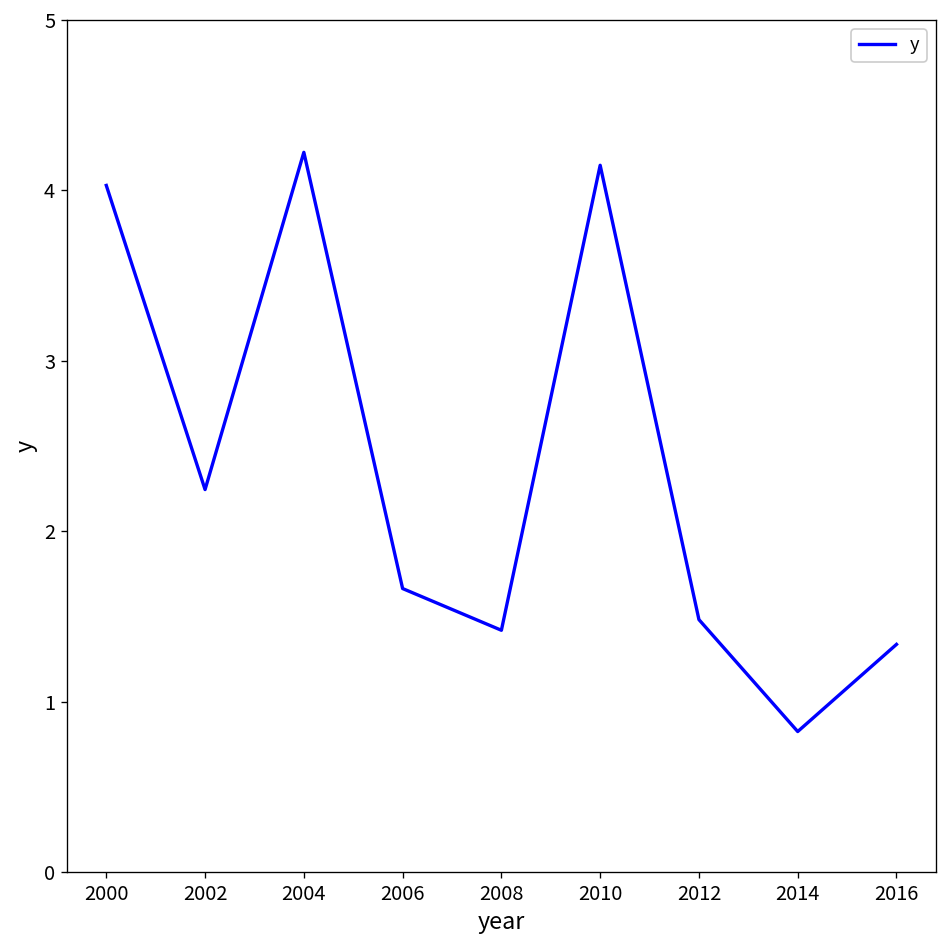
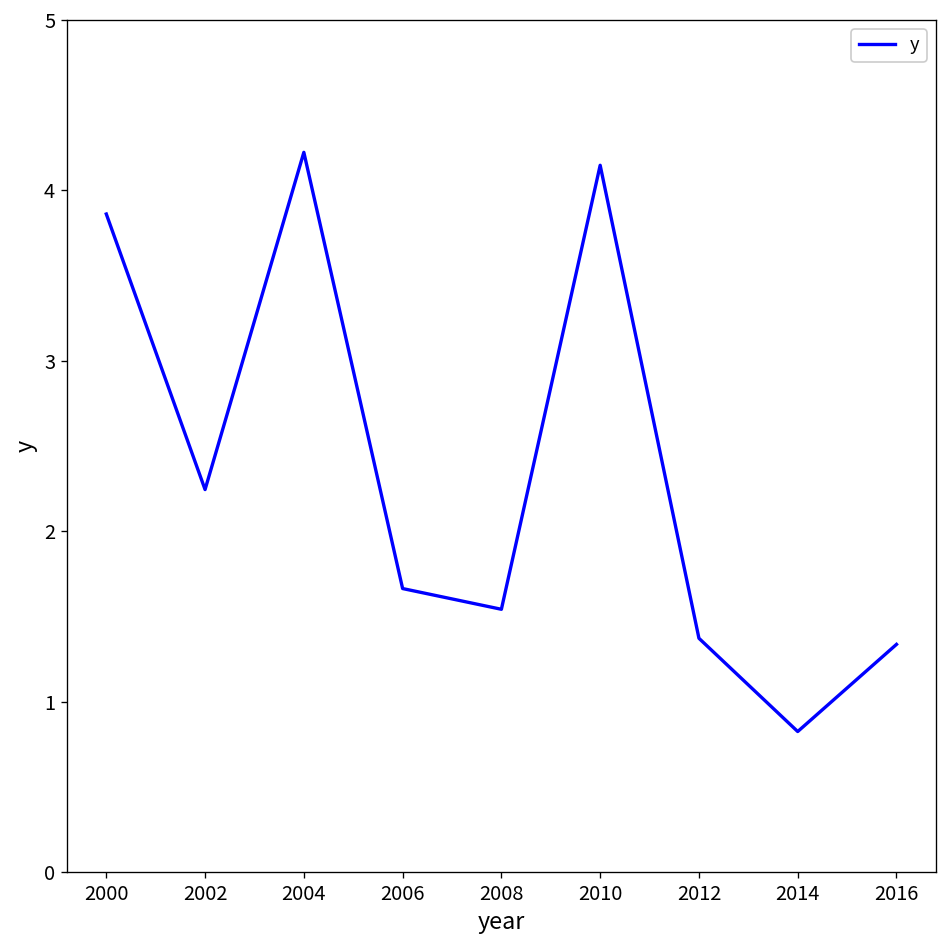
  {
-   "2000": 4.03,
+   "2000": 3.86,
    "2002": 2.24,
    "2004": 4.22,
    "2006": 1.66,
-   "2008": 1.42,
+   "2008": 1.54,
    "2010": 4.15,
-   "2012": 1.48,
+   "2012": 1.37,
    "2014": 0.82,
    "2016": 1.34
  }
